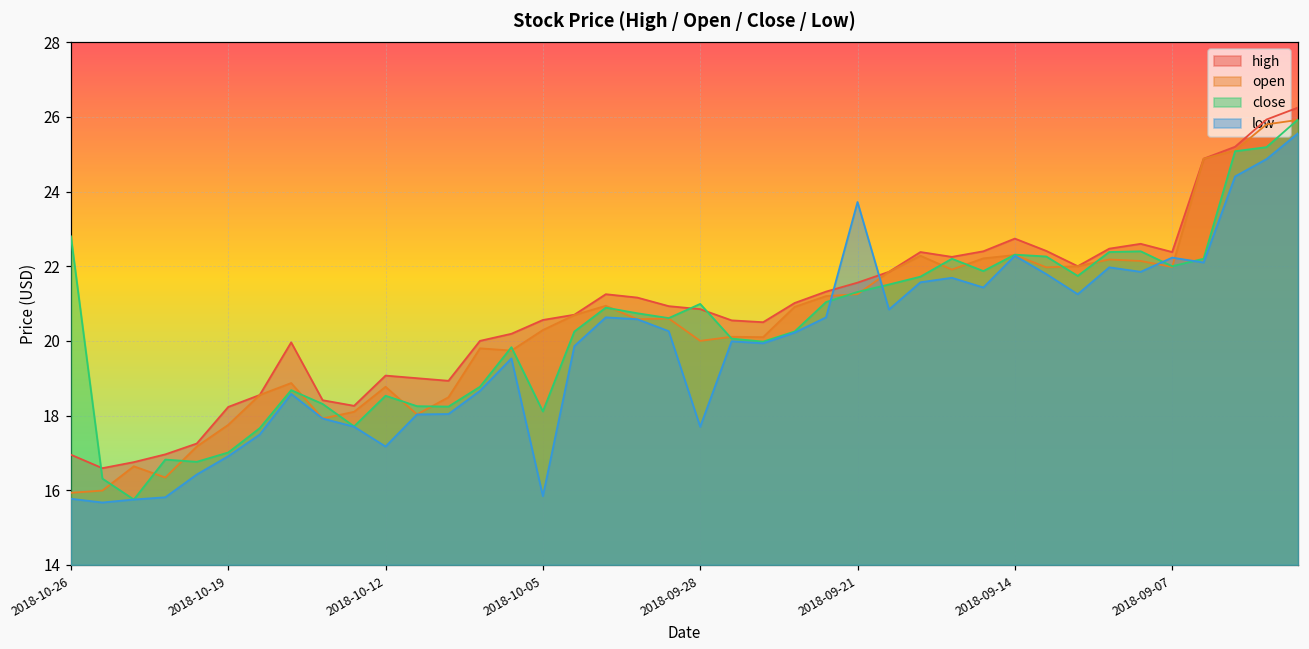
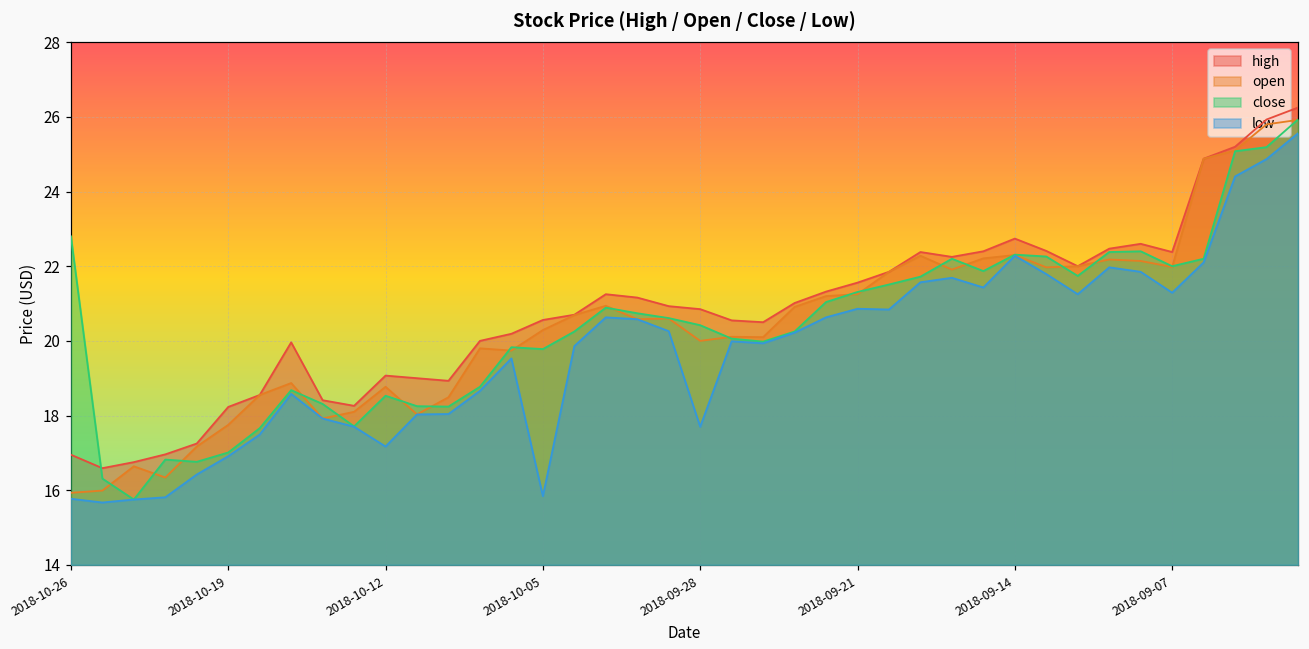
  {
    "close": {
      "2018-10-26": 22.8,
      "2018-10-19": 17.0,
      "2018-10-12": 18.5,
-     "2018-10-05": 18.1,
-     "2018-09-28": 21.0
+     "2018-10-05": 19.8,
+     "2018-09-28": 20.4
    },
    "low": {
      "2018-10-26": 15.8,
      "2018-10-19": 16.9,
      "2018-10-12": 17.2,
      "2018-10-05": 15.8,
      "2018-09-28": 17.7,
-     "2018-09-21": 23.7,
-     "2018-09-07": 22.2
+     "2018-09-21": 20.9,
+     "2018-09-07": 21.3
    }
  }
